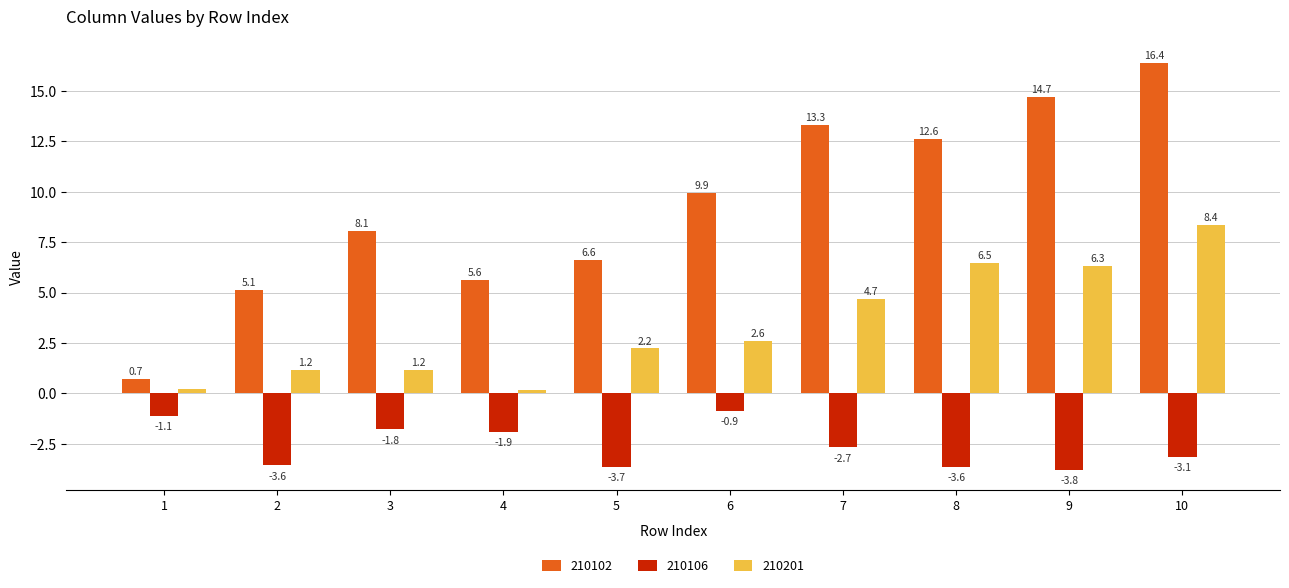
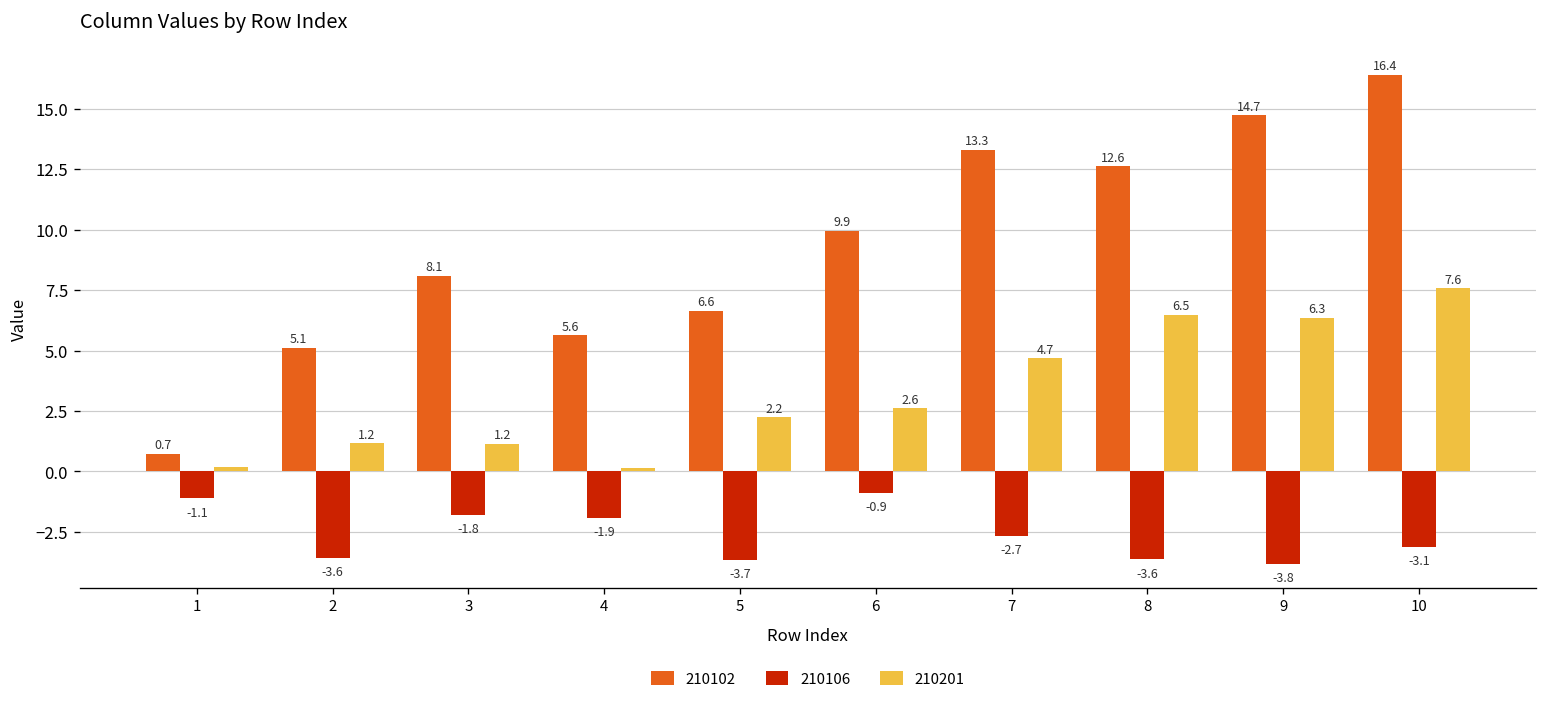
  {
    "210102": {
      "1": 0.7,
      "2": 5.1,
      "3": 8.1,
      "4": 5.6,
      "5": 6.6,
      "6": 9.9,
      "7": 13.3,
      "8": 12.6,
      "9": 14.7,
      "10": 16.4
    },
    "210106": {
      "1": -1.1,
      "2": -3.6,
      "3": -1.8,
      "4": -1.9,
      "5": -3.7,
      "6": -0.9,
      "7": -2.7,
      "8": -3.6,
      "9": -3.8,
      "10": -3.1
    },
    "210201": {
      "2": 1.2,
      "3": 1.2,
      "5": 2.2,
      "6": 2.6,
      "7": 4.7,
      "8": 6.5,
      "9": 6.3,
-     "10": 8.4
+     "10": 7.6
    }
  }
